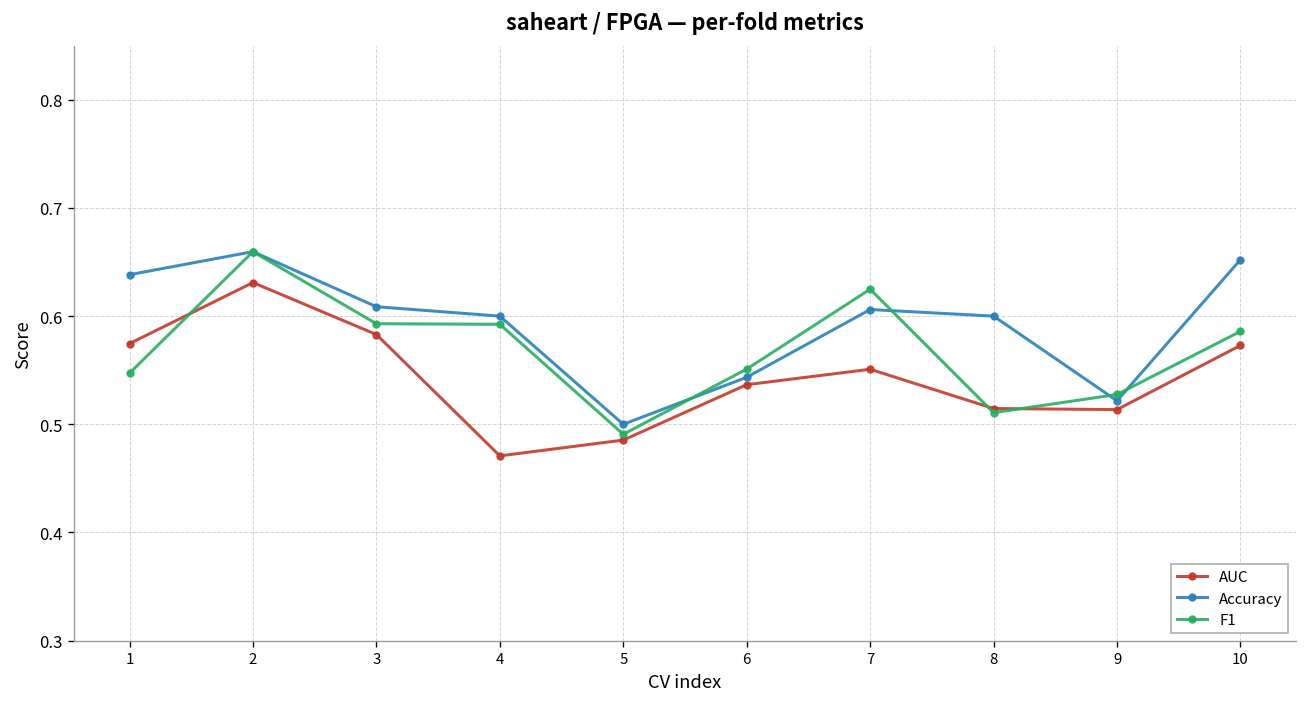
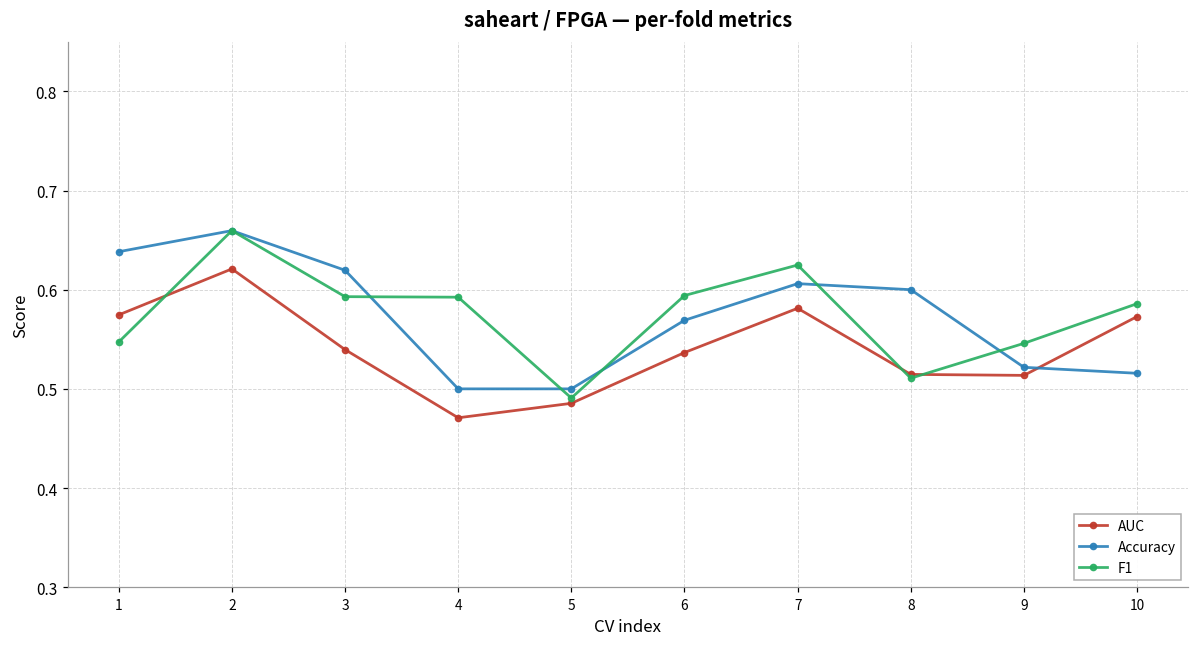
  {
    "AUC": {
      "1": 0.57,
-     "2": 0.63,
-     "3": 0.58,
+     "2": 0.62,
+     "3": 0.54,
      "4": 0.47,
      "5": 0.49,
      "6": 0.54,
-     "7": 0.55,
+     "7": 0.58,
      "8": 0.51,
      "9": 0.51,
      "10": 0.57
    },
    "Accuracy": {
      "1": 0.64,
-     "3": 0.61,
-     "4": 0.6,
+     "3": 0.62,
+     "4": 0.5,
      "5": 0.50,
-     "6": 0.54,
+     "6": 0.57,
      "7": 0.61,
      "8": 0.60,
      "9": 0.52,
-     "10": 0.65
+     "10": 0.52
    },
    "F1": {
      "1": 0.55,
      "3": 0.59,
      "4": 0.59,
      "5": 0.49,
-     "6": 0.55,
+     "6": 0.59,
      "7": 0.62,
      "8": 0.51,
-     "9": 0.53,
+     "9": 0.55,
      "10": 0.59
    }
  }
